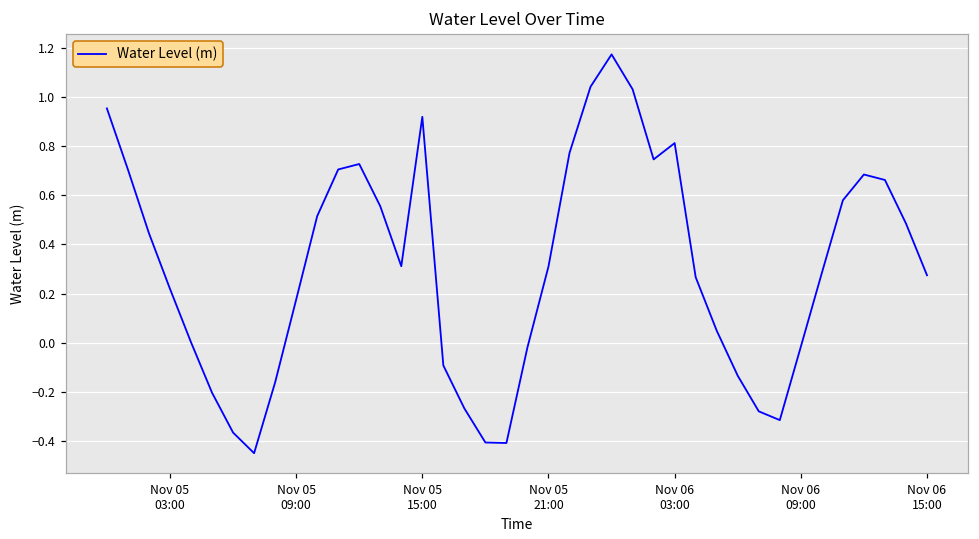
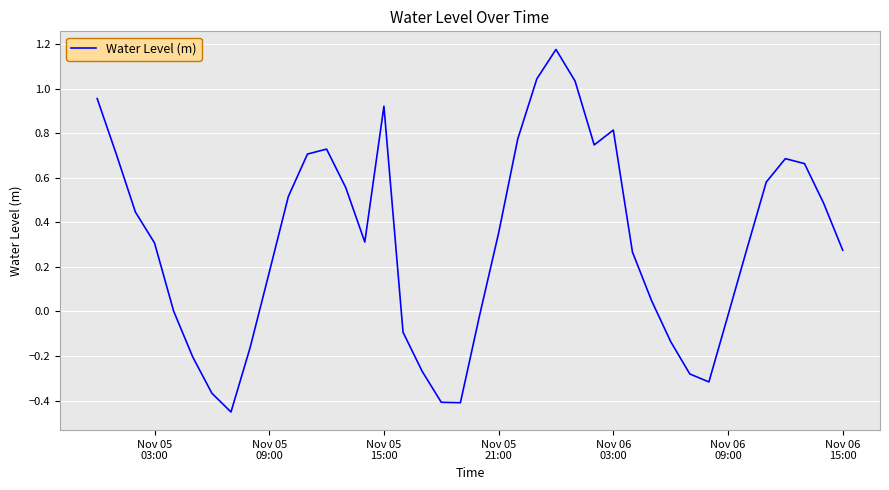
  {
-   "Nov 05 03:00": 0.22,
+   "Nov 05 03:00": 0.31,
    "Nov 05 09:00": 0.17,
    "Nov 05 15:00": 0.92,
-   "Nov 05 21:00": 0.31,
+   "Nov 05 21:00": 0.35,
    "Nov 06 03:00": 0.81,
    "Nov 06 09:00": -0.02,
    "Nov 06 15:00": 0.27
  }
